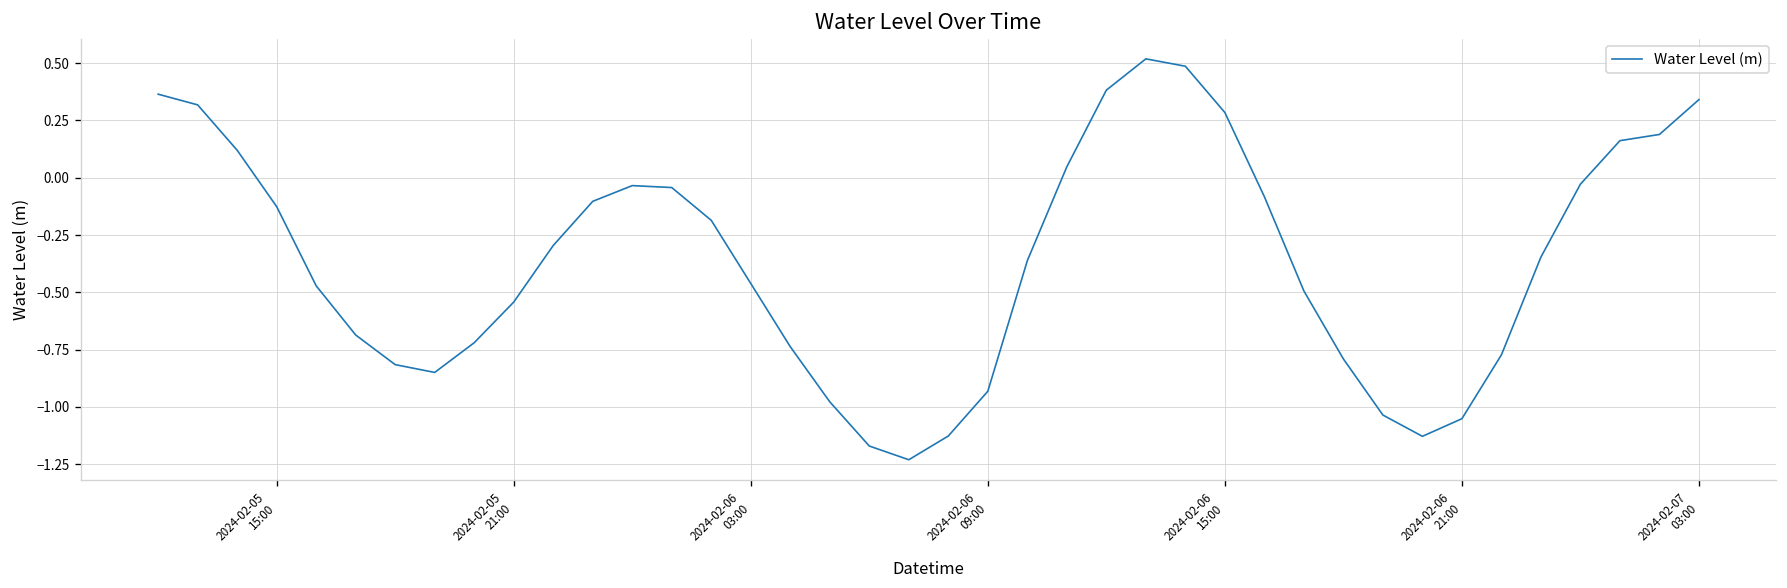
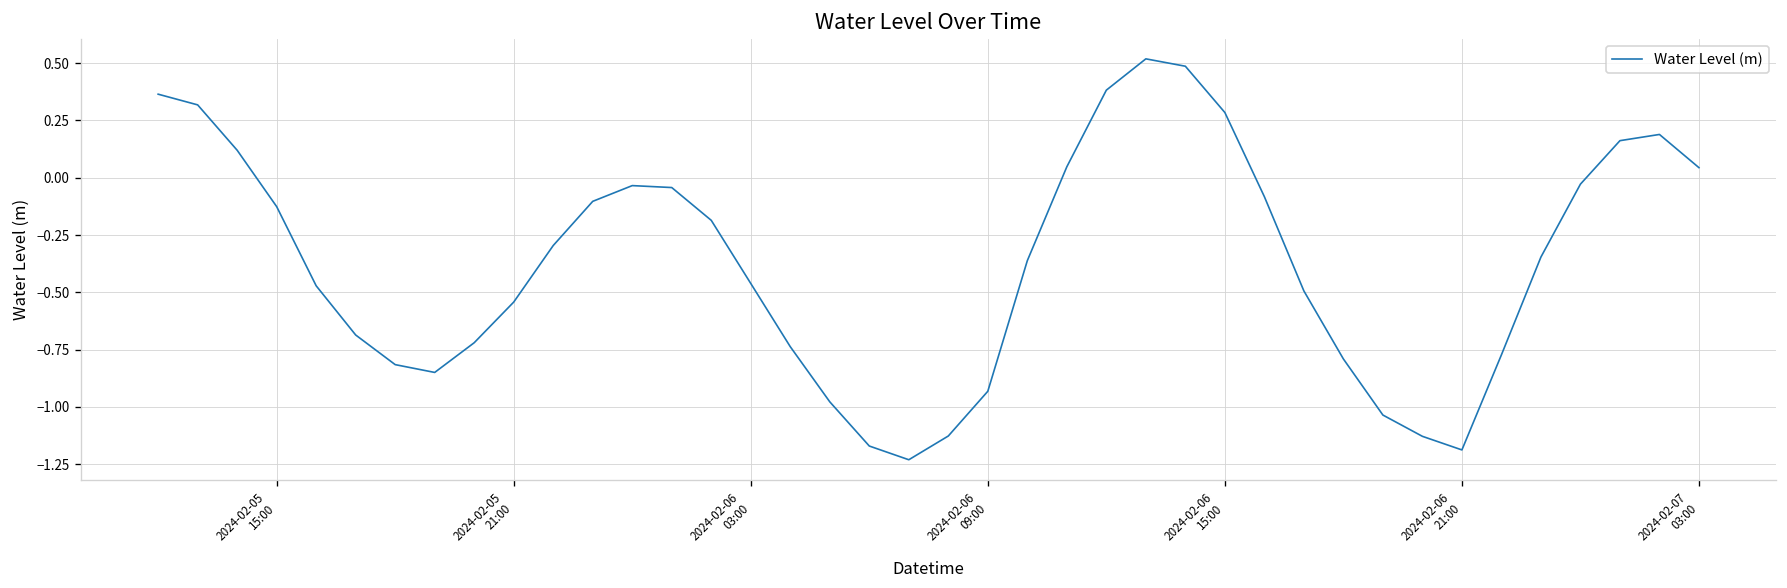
  {
    "2024-02-05 15:00": -0.13,
    "2024-02-05 21:00": -0.54,
    "2024-02-06 03:00": -0.46,
    "2024-02-06 09:00": -0.93,
    "2024-02-06 15:00": 0.28,
-   "2024-02-06 21:00": -1.05,
-   "2024-02-07 03:00": 0.34
+   "2024-02-06 21:00": -1.19,
+   "2024-02-07 03:00": 0.04
  }
